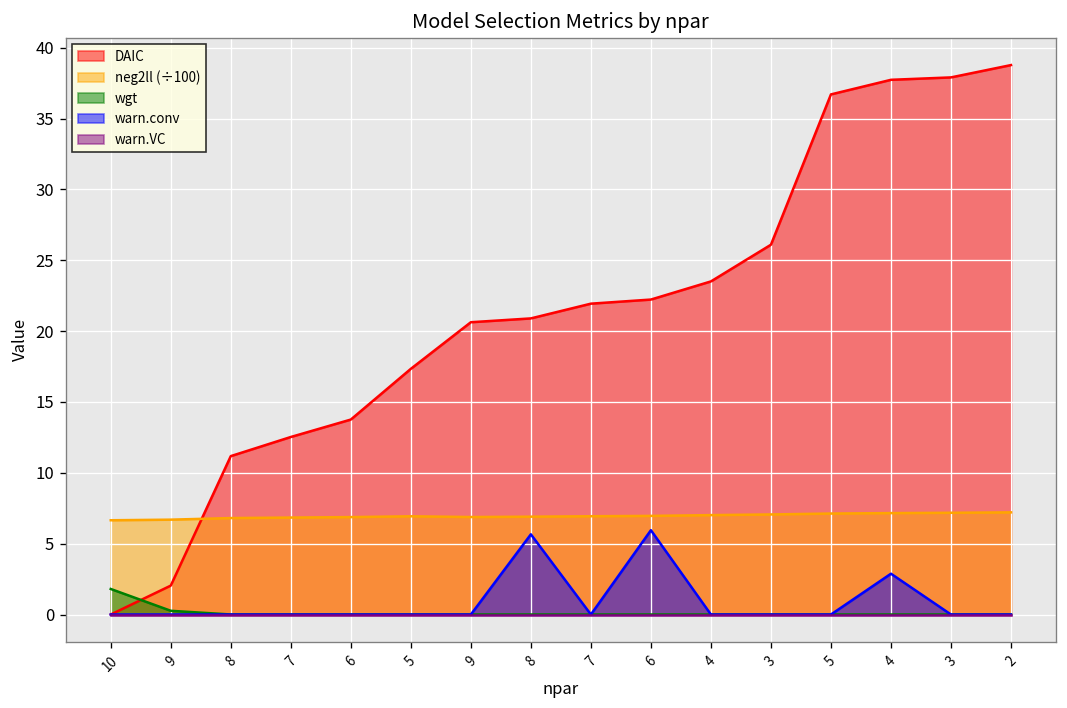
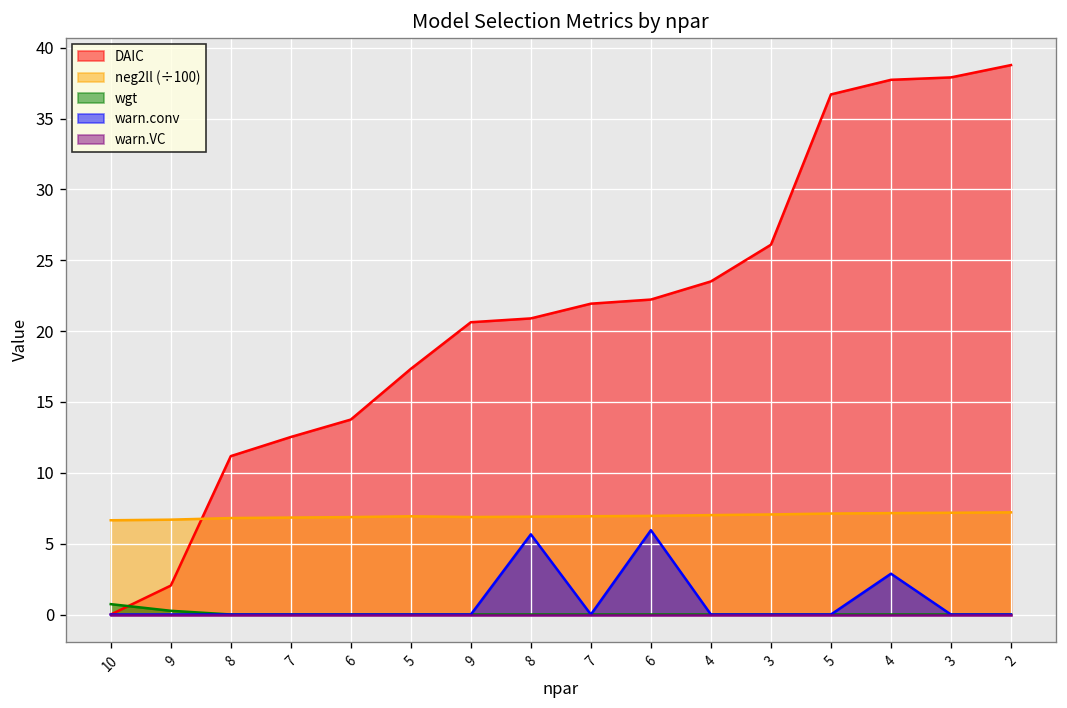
  {
    "DAIC": {
      "2": 38.8
    },
    "neg2ll (÷100)": {
      "10": 6.7,
      "2": 7.2
    },
    "wgt": {
-     "10": 1.8
+     "10": 0.7
    }
  }
